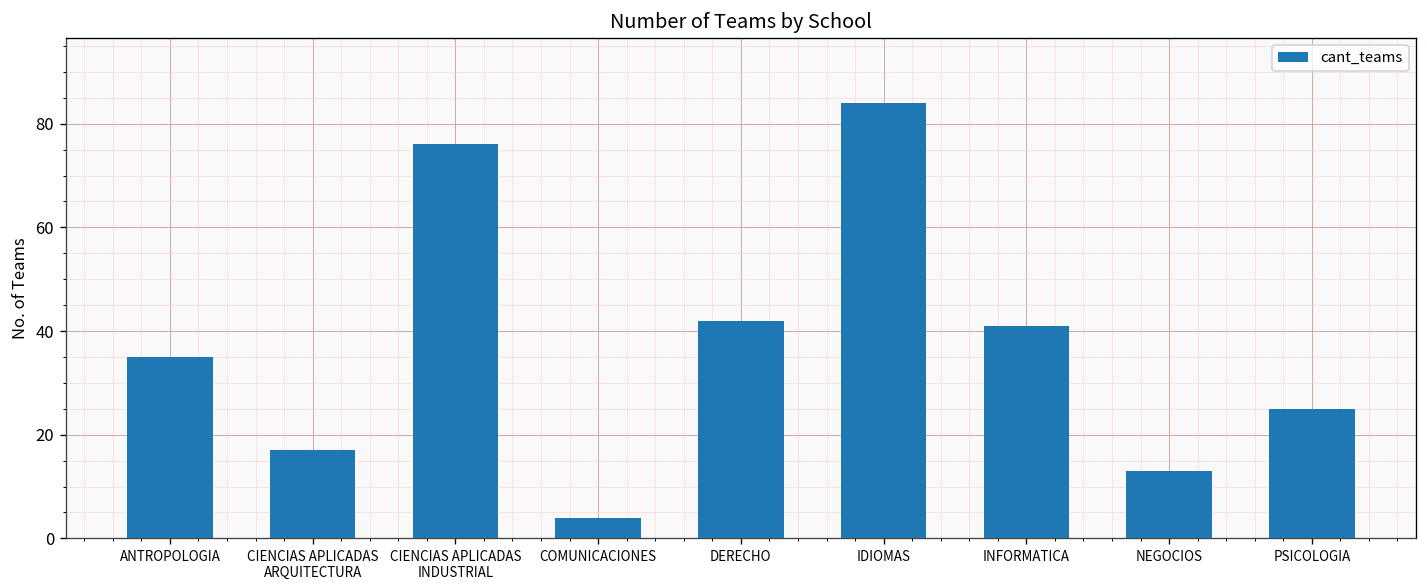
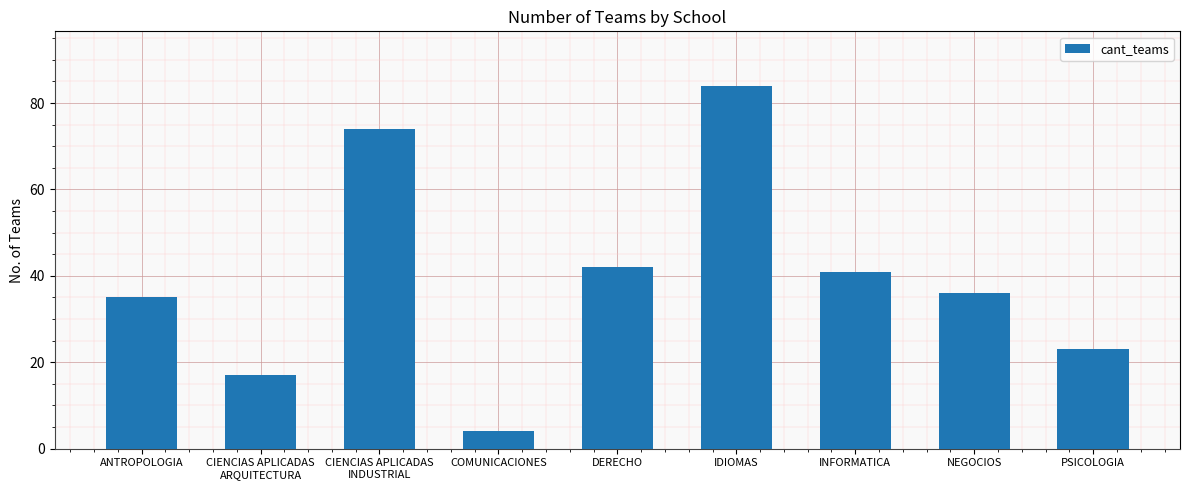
  {
    "ANTROPOLOGIA": 35,
    "CIENCIAS APLICADAS ARQUITECTURA": 17,
-   "CIENCIAS APLICADAS INDUSTRIAL": 76,
+   "CIENCIAS APLICADAS INDUSTRIAL": 74,
    "COMUNICACIONES": 4,
    "DERECHO": 42,
    "IDIOMAS": 84,
    "INFORMATICA": 41,
-   "NEGOCIOS": 13,
-   "PSICOLOGIA": 25
+   "NEGOCIOS": 36,
+   "PSICOLOGIA": 23
  }
